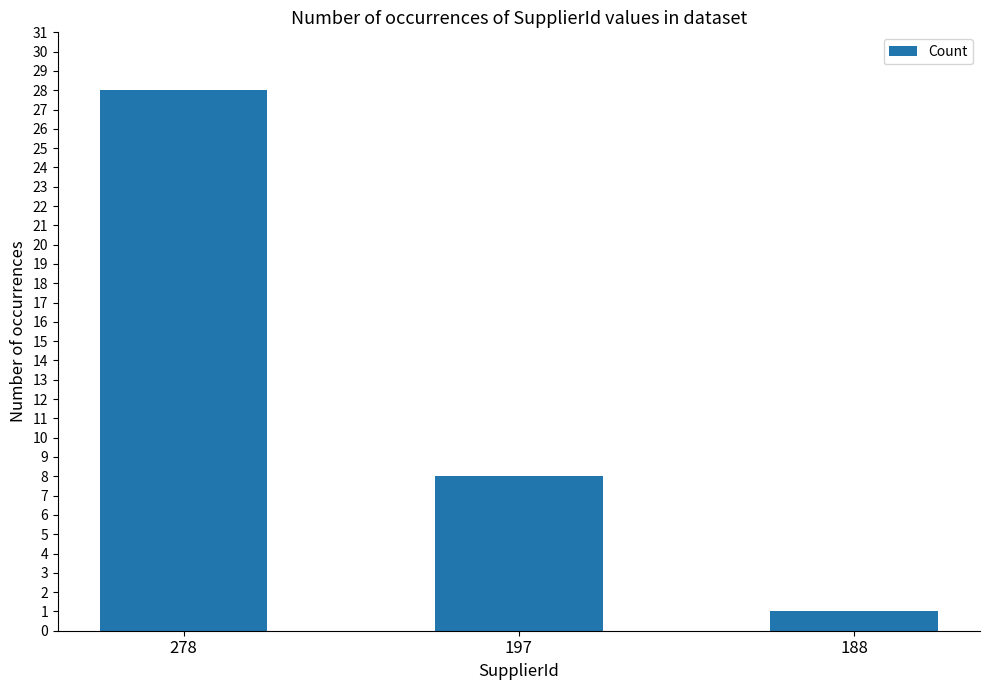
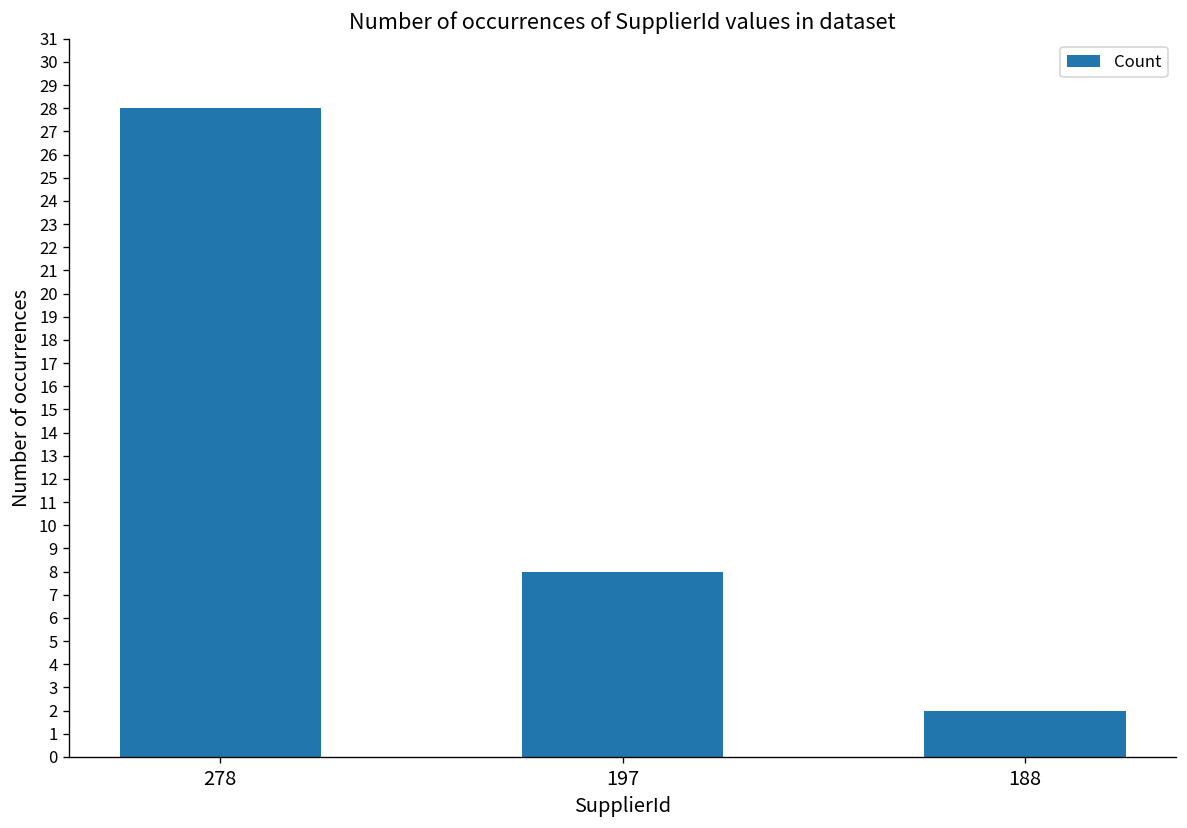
  {
    "278": 28,
    "197": 8,
-   "188": 1
+   "188": 2
  }
